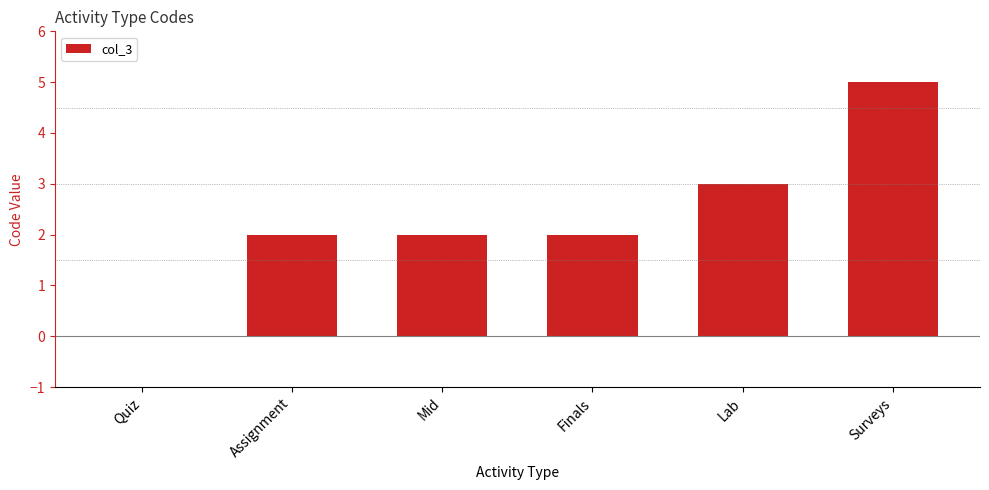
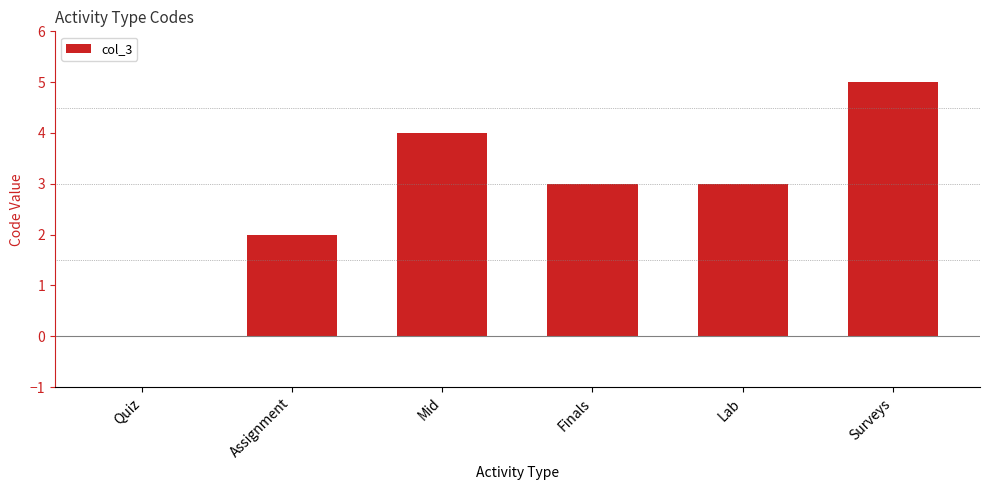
  {
    "Quiz": 0,
    "Assignment": 2,
-   "Mid": 2,
-   "Finals": 2,
+   "Mid": 4,
+   "Finals": 3,
    "Lab": 3,
    "Surveys": 5
  }
